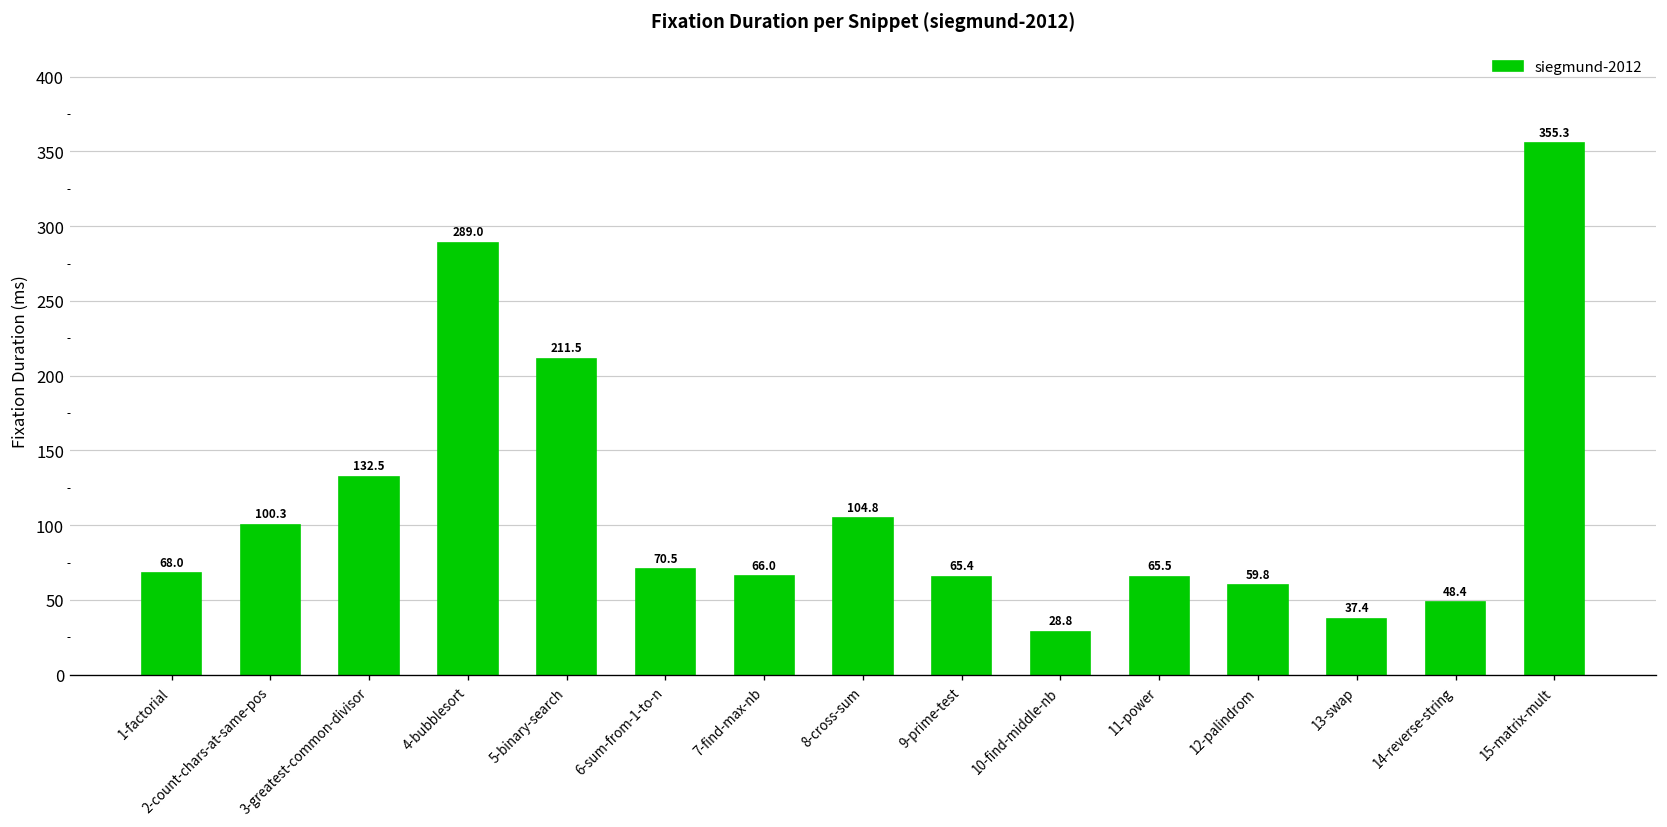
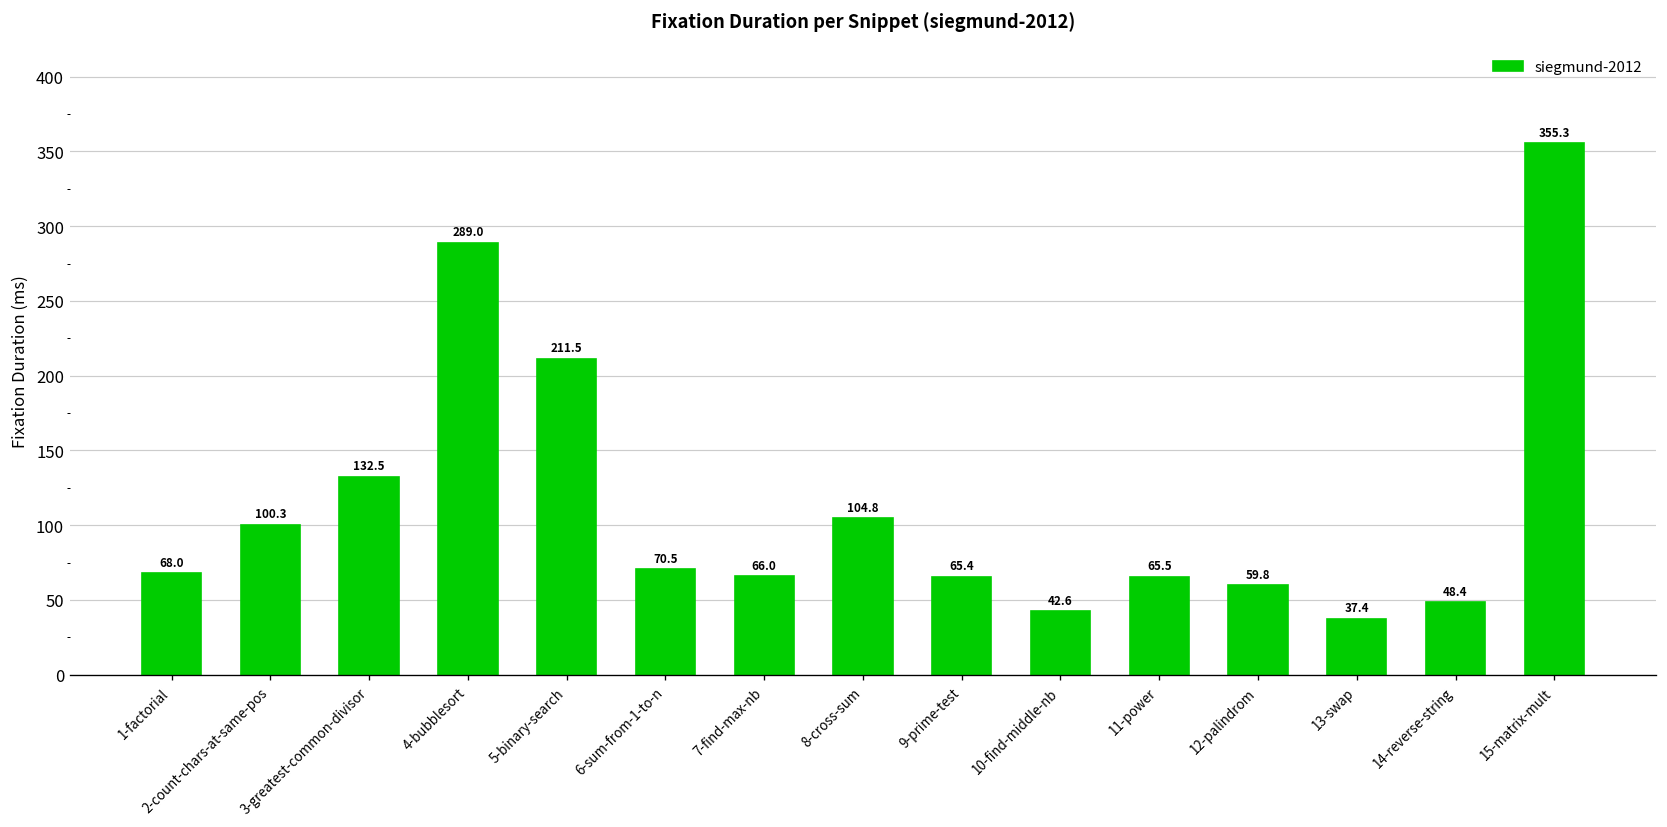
  {
    "1-factorial": 68.0,
    "2-count-chars-at-same-pos": 100.3,
    "3-greatest-common-divisor": 132.5,
    "4-bubblesort": 289.0,
    "5-binary-search": 211.5,
    "6-sum-from-1-to-n": 70.5,
    "7-find-max-nb": 66.0,
    "8-cross-sum": 104.8,
    "9-prime-test": 65.4,
-   "10-find-middle-nb": 28.8,
+   "10-find-middle-nb": 42.6,
    "11-power": 65.5,
    "12-palindrom": 59.8,
    "13-swap": 37.4,
    "14-reverse-string": 48.4,
    "15-matrix-mult": 355.3
  }
